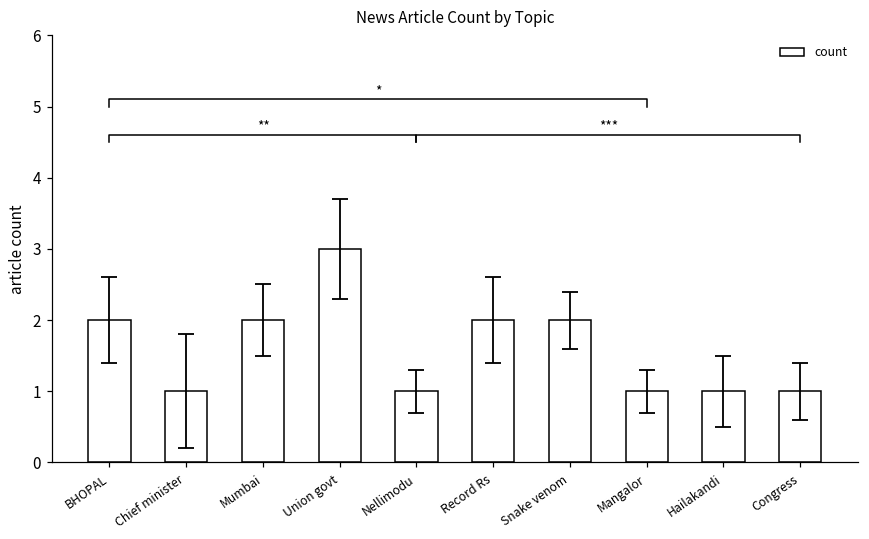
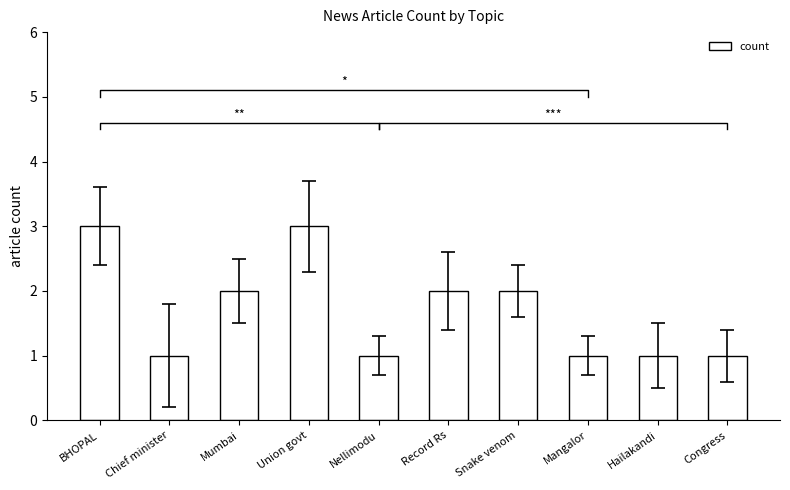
  {
    "count": {
-     "BHOPAL": 2,
+     "BHOPAL": 3,
      "Chief minister": 1,
      "Mumbai": 2,
      "Union govt": 3,
      "Nellimodu": 1,
      "Record Rs": 2,
      "Snake venom": 2,
      "Mangalor": 1,
      "Hailakandi": 1,
      "Congress": 1
    }
  }
